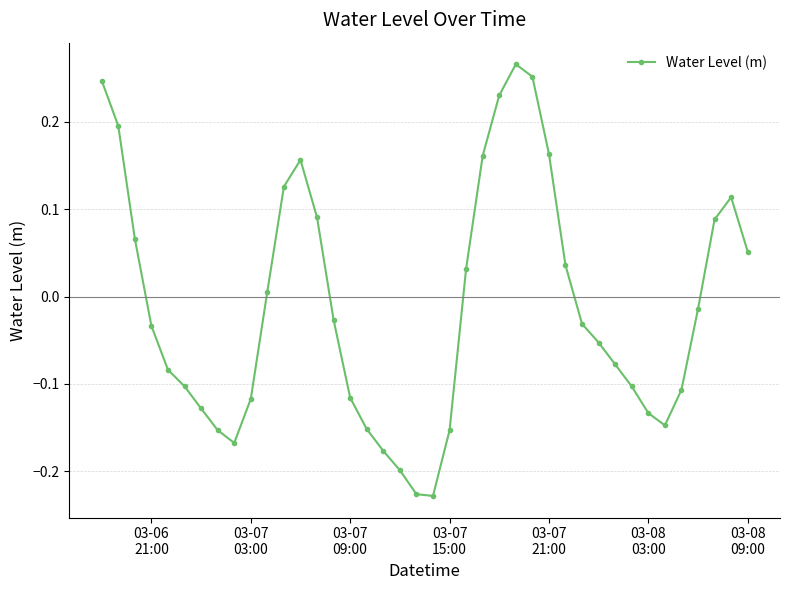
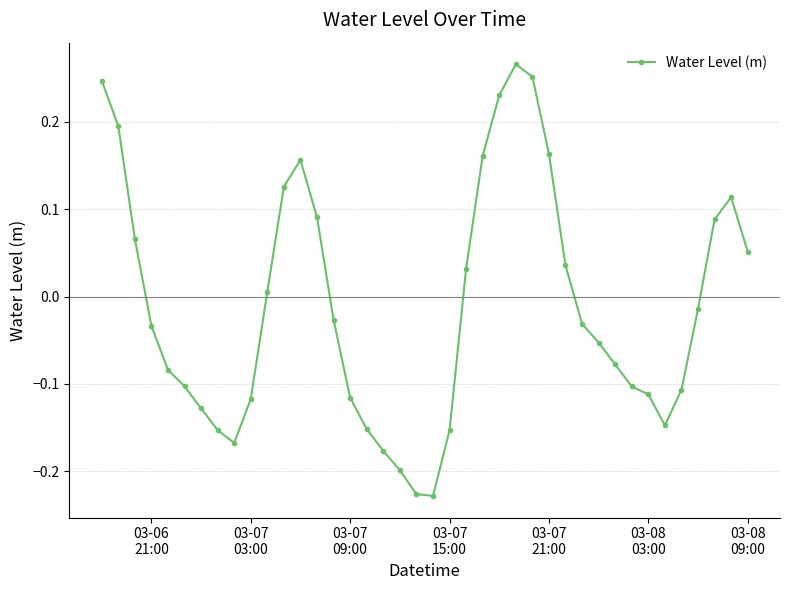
  {
    "03-06 21:00": -0.03,
    "03-07 03:00": -0.12,
    "03-07 09:00": -0.12,
    "03-07 15:00": -0.15,
    "03-07 21:00": 0.16,
-   "03-08 03:00": -0.13,
+   "03-08 03:00": -0.11,
    "03-08 09:00": 0.05
  }
